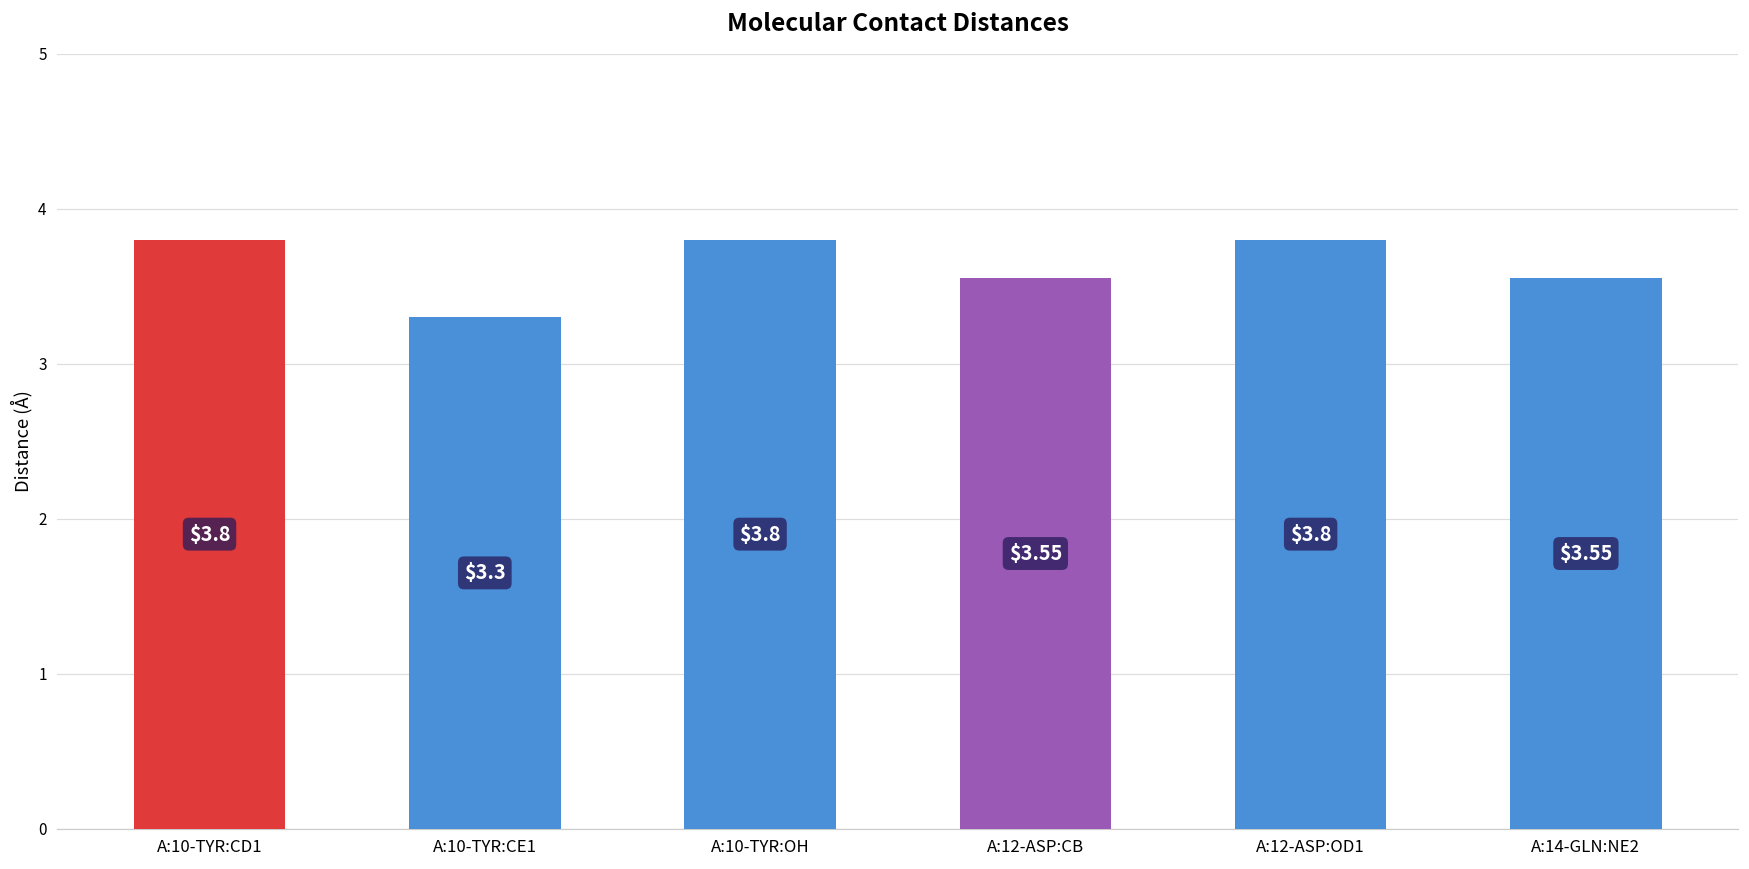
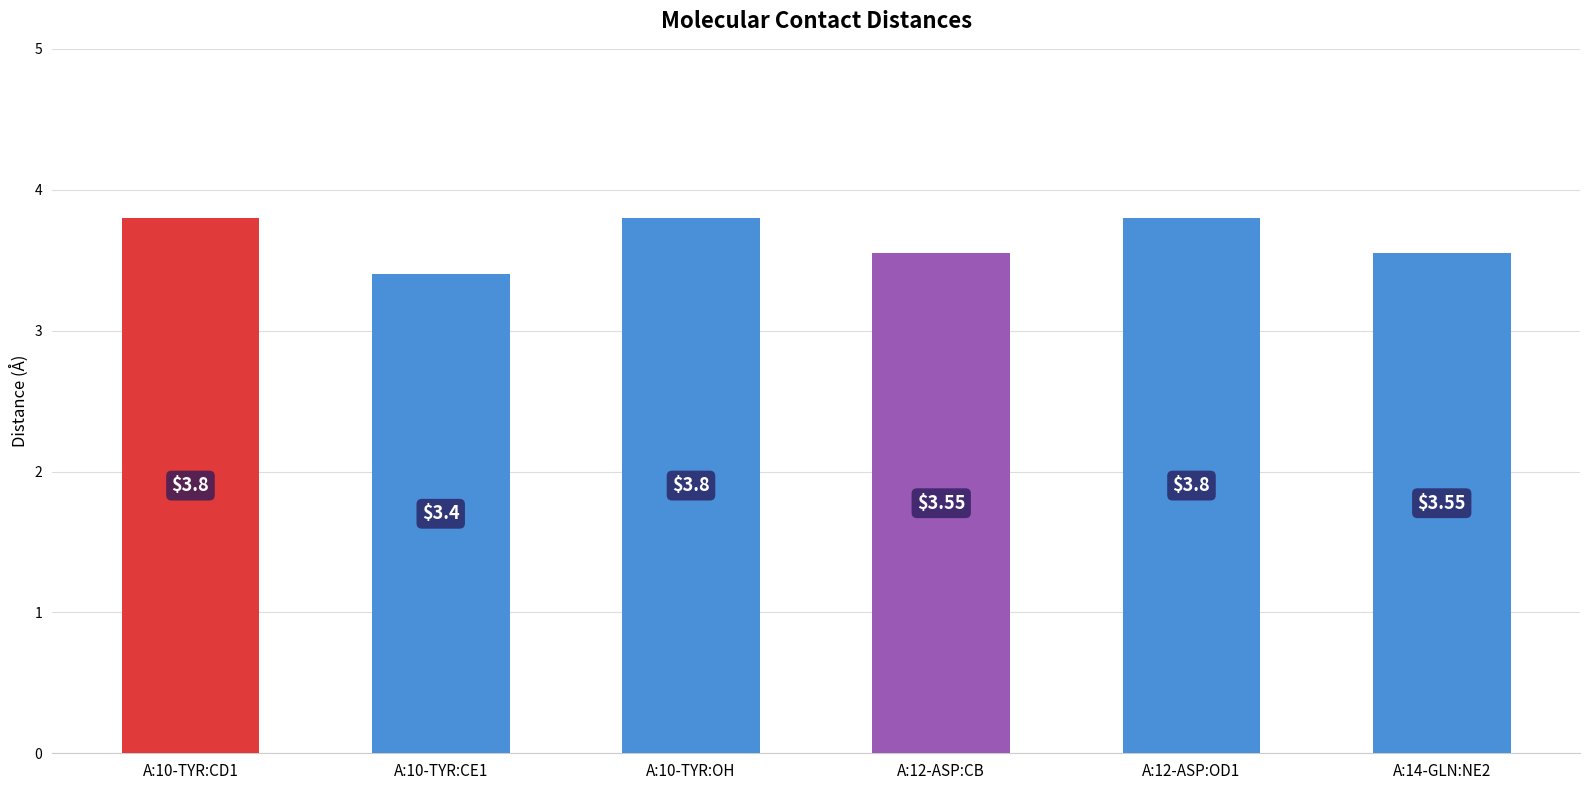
  {
-   "A:10-TYR:CE1": "$3.3"
+   "A:10-TYR:CE1": "$3.4"
  }
